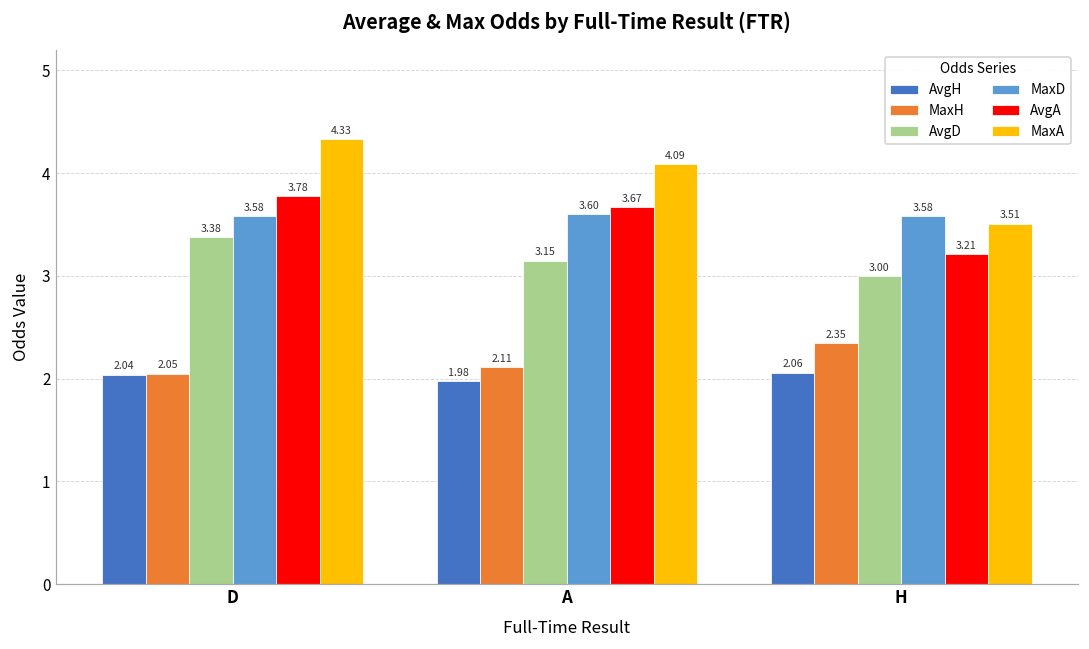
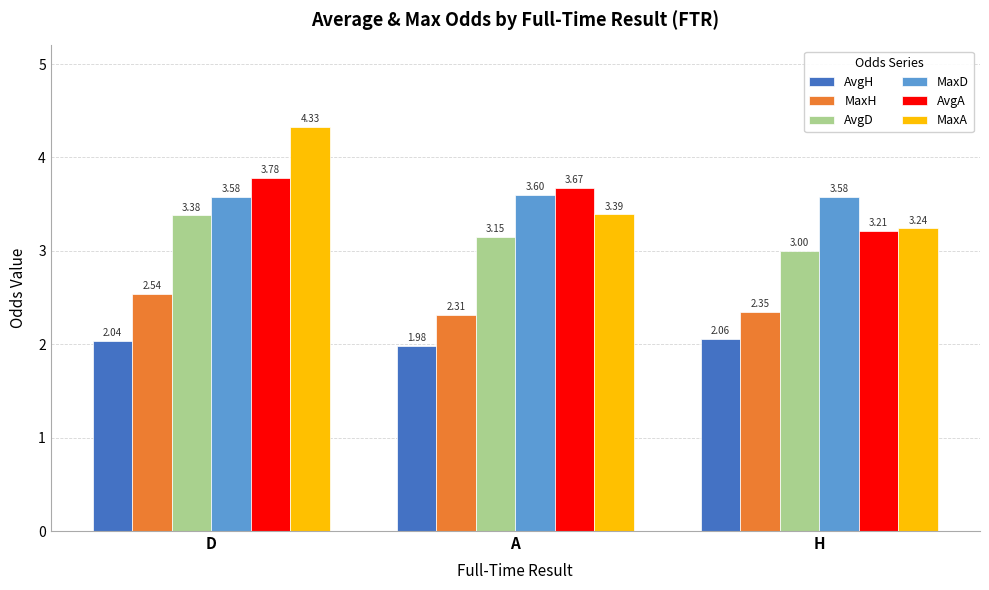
  {
    "MaxH": {
-     "D": 2.05,
-     "A": 2.11,
+     "D": 2.54,
+     "A": 2.31,
      "H": 2.35
    },
    "AvgD": {
      "D": 3.38,
      "A": 3.15,
      "H": 3.00
    },
    "AvgA": {
      "D": 3.78,
      "A": 3.67,
      "H": 3.21
    },
    "MaxA": {
      "D": 4.33,
-     "A": 4.09,
-     "H": 3.51
+     "A": 3.39,
+     "H": 3.24
    }
  }
